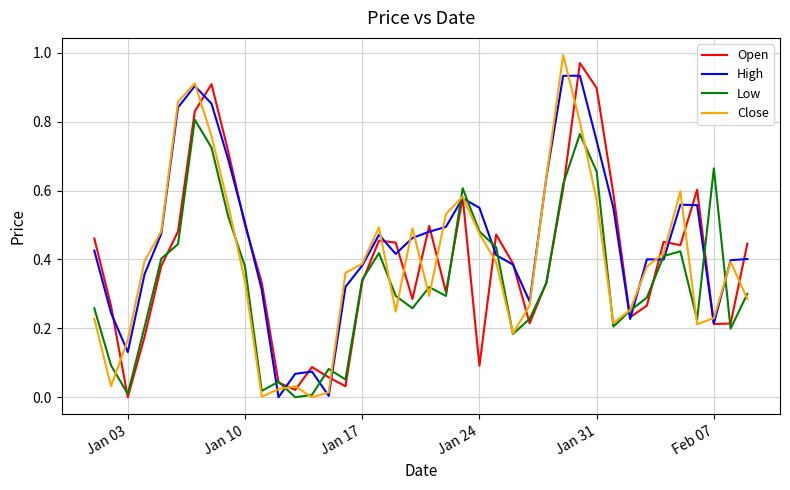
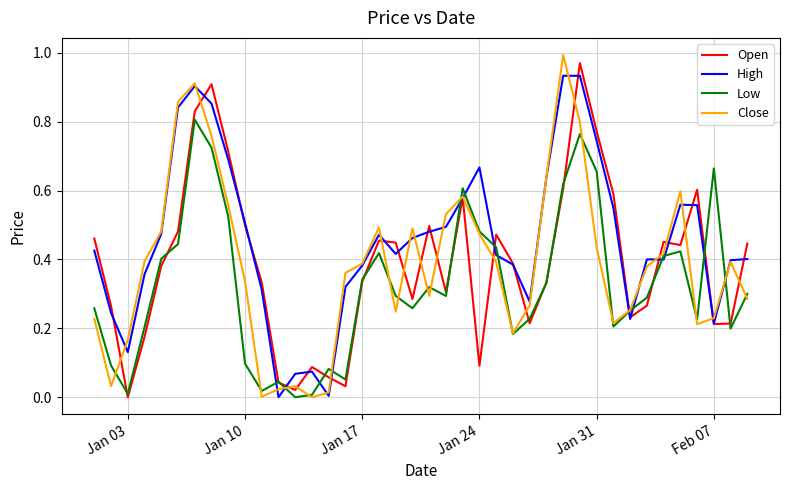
  {
    "Open": {
      "Jan 03": 0.00,
      "Jan 10": 0.50,
      "Jan 24": 0.09,
-     "Jan 31": 0.90
+     "Jan 31": 0.77
    },
    "High": {
      "Jan 03": 0.13,
      "Jan 10": 0.51,
-     "Jan 24": 0.55,
+     "Jan 24": 0.67,
      "Jan 31": 0.74
    },
    "Low": {
      "Jan 03": 0.01,
-     "Jan 10": 0.38,
+     "Jan 10": 0.10,
      "Jan 31": 0.66,
      "Feb 07": 0.66
    },
    "Close": {
      "Jan 03": 0.17,
      "Jan 10": 0.34,
-     "Jan 31": 0.57,
+     "Jan 31": 0.43,
      "Feb 07": 0.23
    }
  }
